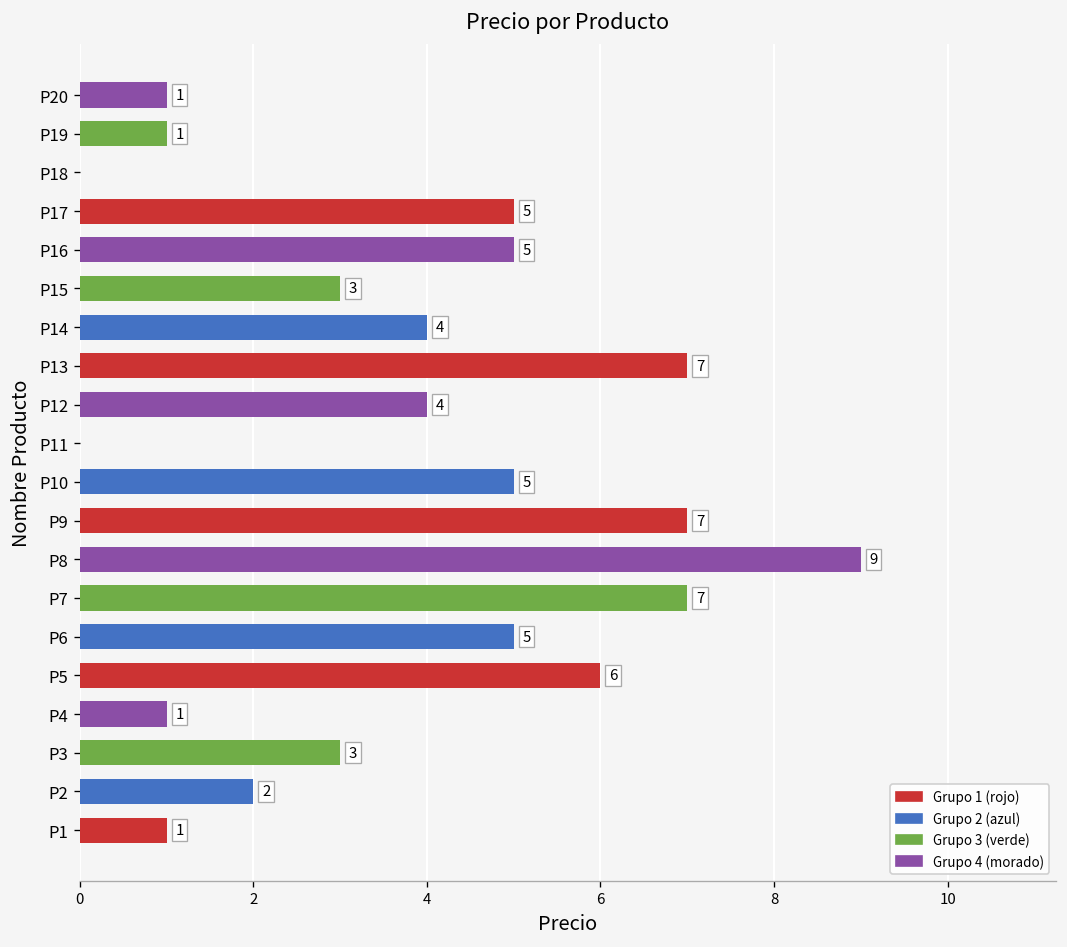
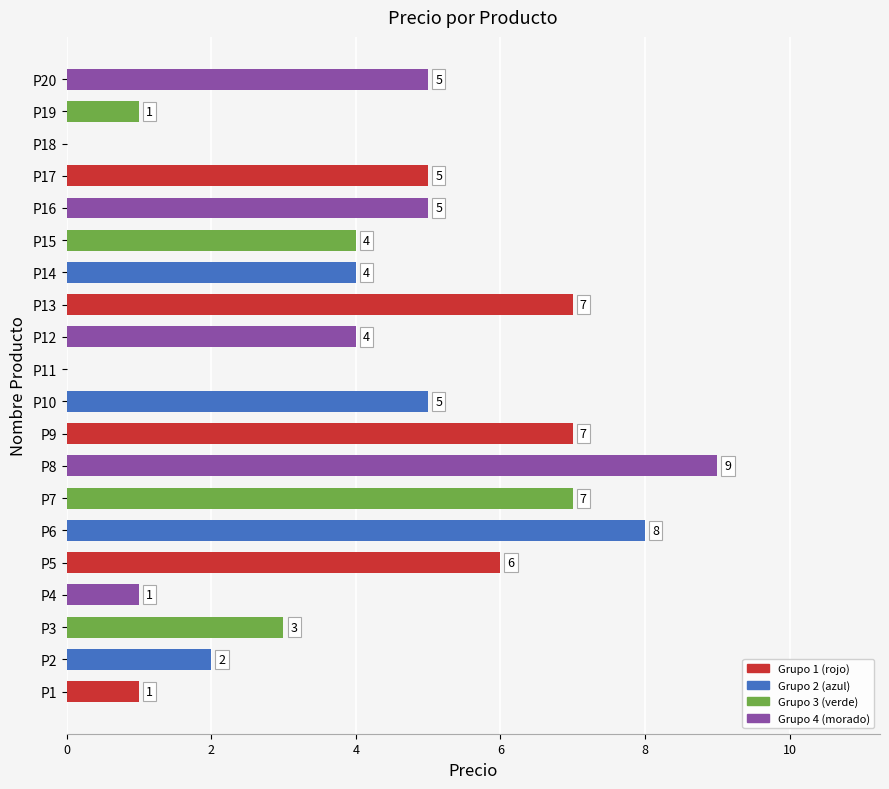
  {
-   "P20": 1,
-   "P15": 3,
-   "P6": 5
+   "P20": 5,
+   "P15": 4,
+   "P6": 8
  }
